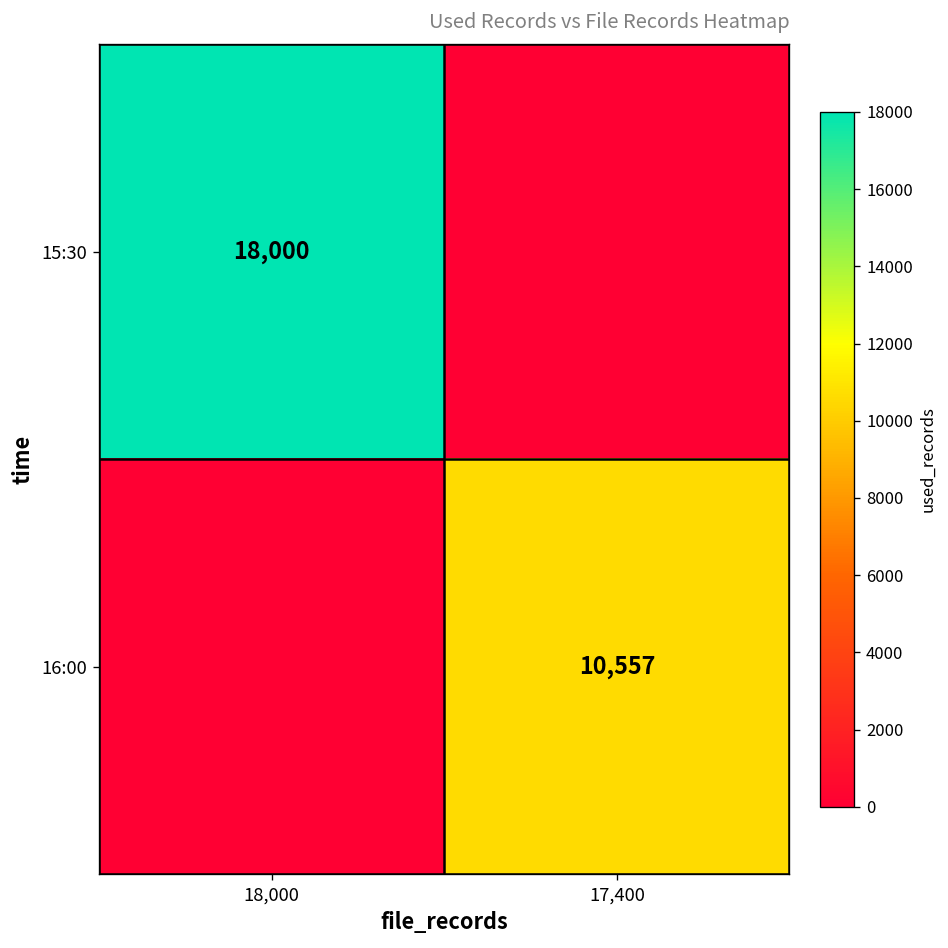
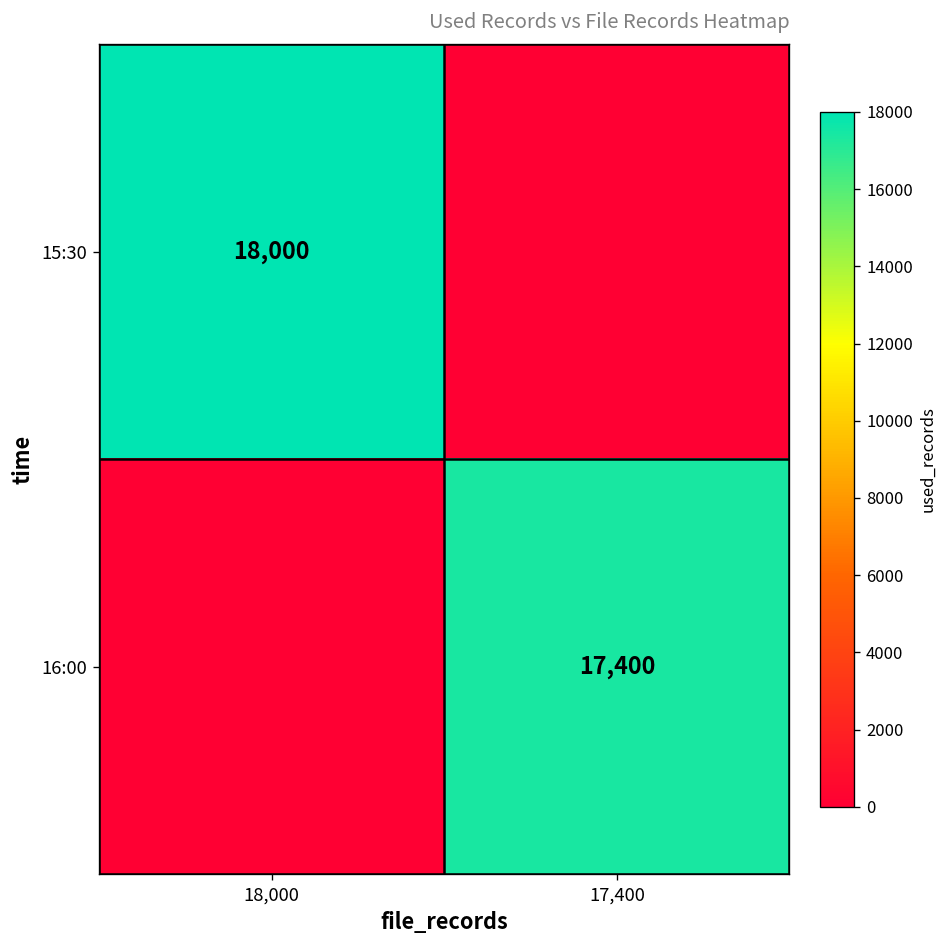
  {
    "15:30": {
      "18,000": "18,000"
    },
    "16:00": {
-     "17,400": "10,557"
+     "17,400": "17,400"
    }
  }
